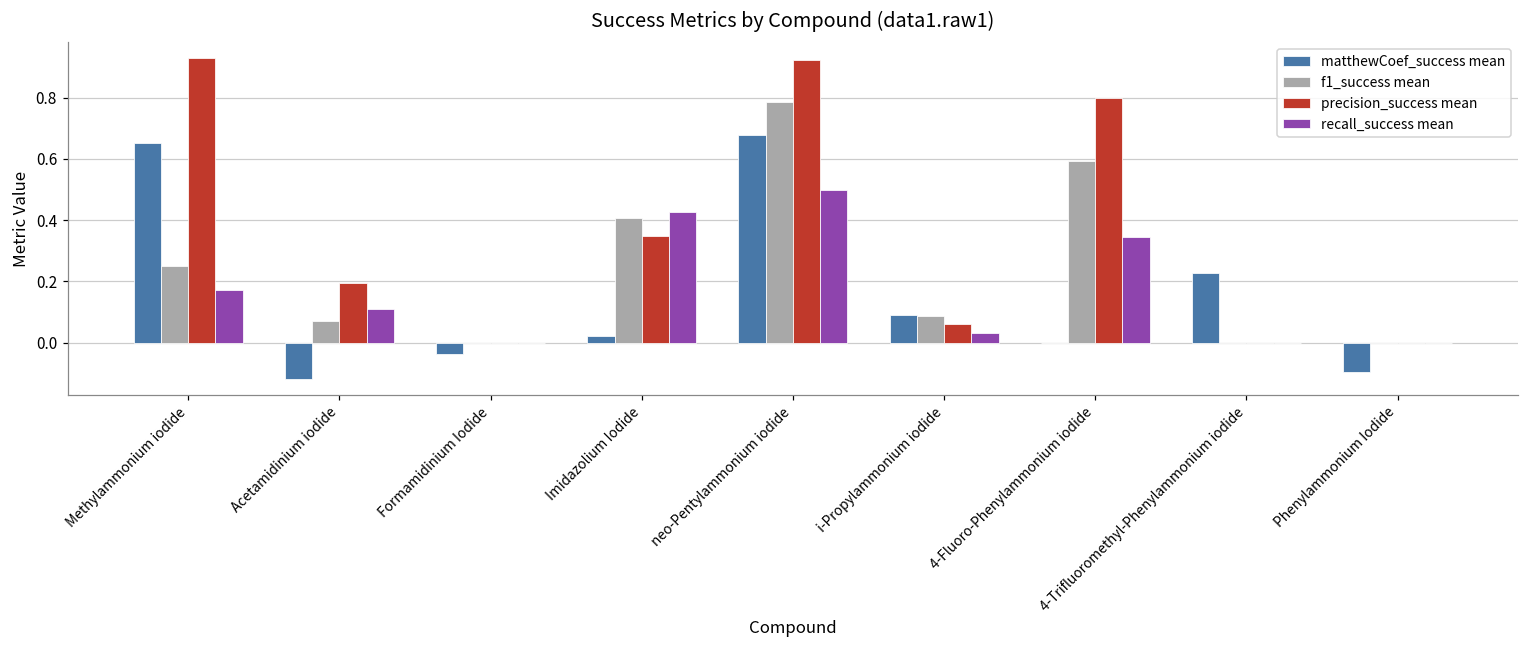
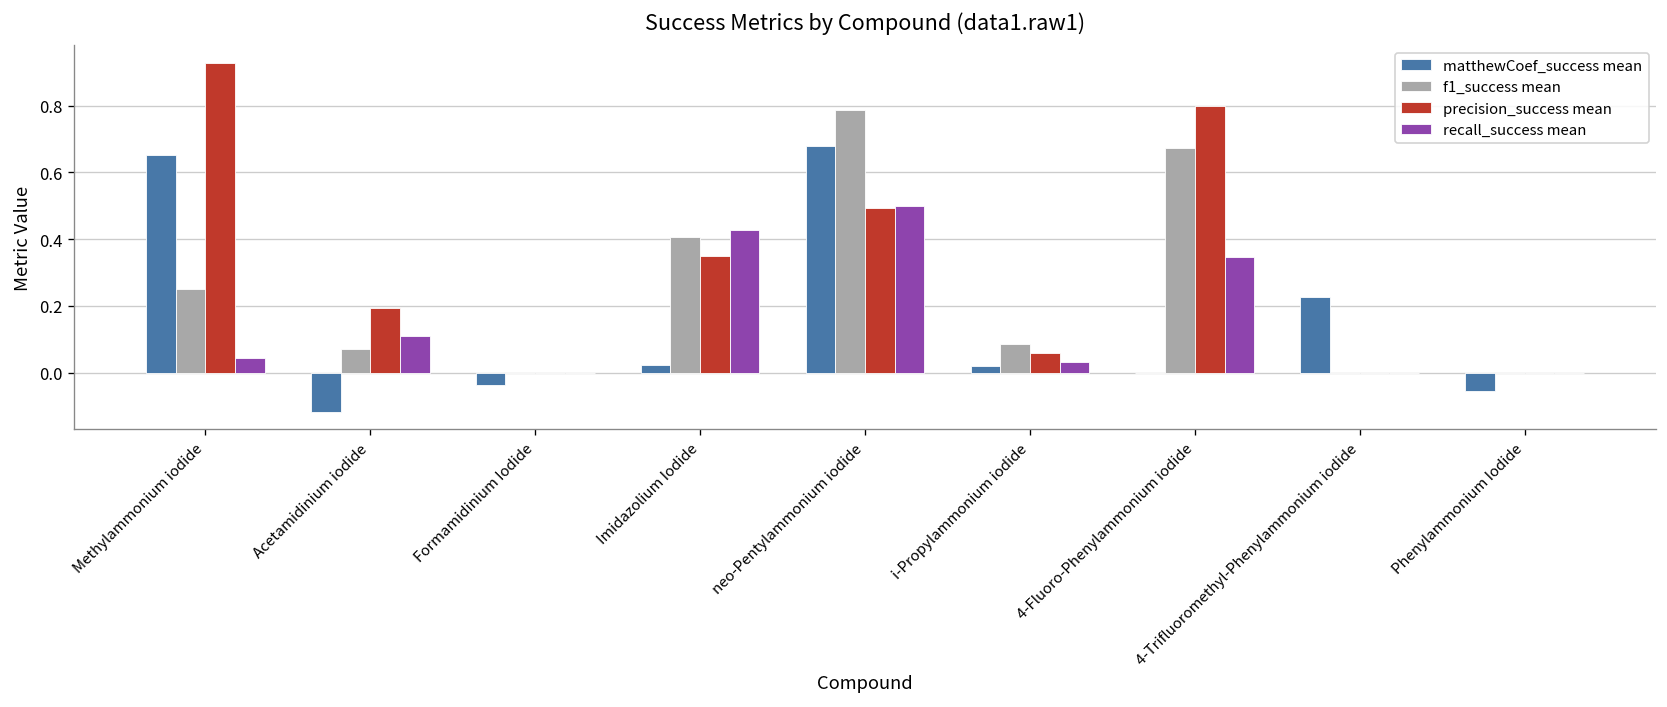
  {
    "matthewCoef_success mean": {
      "Methylammonium iodide": 0.65,
      "Acetamidinium iodide": -0.12,
      "Formamidinium Iodide": -0.04,
      "Imidazolium Iodide": 0.02,
      "neo-Pentylammonium iodide": 0.68,
-     "i-Propylammonium iodide": 0.09,
+     "i-Propylammonium iodide": 0.02,
      "4-Fluoro-Phenylammonium iodide": 0.00,
      "4-Trifluoromethyl-Phenylammonium iodide": 0.23,
-     "Phenylammonium Iodide": -0.10
+     "Phenylammonium Iodide": -0.05
    },
    "f1_success mean": {
      "Methylammonium iodide": 0.25,
      "Acetamidinium iodide": 0.07,
      "Formamidinium Iodide": 0.00,
      "Imidazolium Iodide": 0.41,
      "neo-Pentylammonium iodide": 0.79,
      "i-Propylammonium iodide": 0.09,
-     "4-Fluoro-Phenylammonium iodide": 0.59,
+     "4-Fluoro-Phenylammonium iodide": 0.67,
      "4-Trifluoromethyl-Phenylammonium iodide": 0.00,
      "Phenylammonium Iodide": 0.00
    },
    "precision_success mean": {
      "Methylammonium iodide": 0.93,
      "Acetamidinium iodide": 0.19,
      "Formamidinium Iodide": 0.00,
      "Imidazolium Iodide": 0.35,
-     "neo-Pentylammonium iodide": 0.92,
+     "neo-Pentylammonium iodide": 0.49,
      "i-Propylammonium iodide": 0.06,
      "4-Fluoro-Phenylammonium iodide": 0.80,
      "4-Trifluoromethyl-Phenylammonium iodide": 0.00,
      "Phenylammonium Iodide": 0.00
    },
    "recall_success mean": {
-     "Methylammonium iodide": 0.17,
+     "Methylammonium iodide": 0.04,
      "Acetamidinium iodide": 0.11,
      "Formamidinium Iodide": 0.00,
      "Imidazolium Iodide": 0.43,
      "neo-Pentylammonium iodide": 0.50,
      "i-Propylammonium iodide": 0.03,
      "4-Fluoro-Phenylammonium iodide": 0.35,
      "4-Trifluoromethyl-Phenylammonium iodide": 0.00,
      "Phenylammonium Iodide": 0.00
    }
  }
